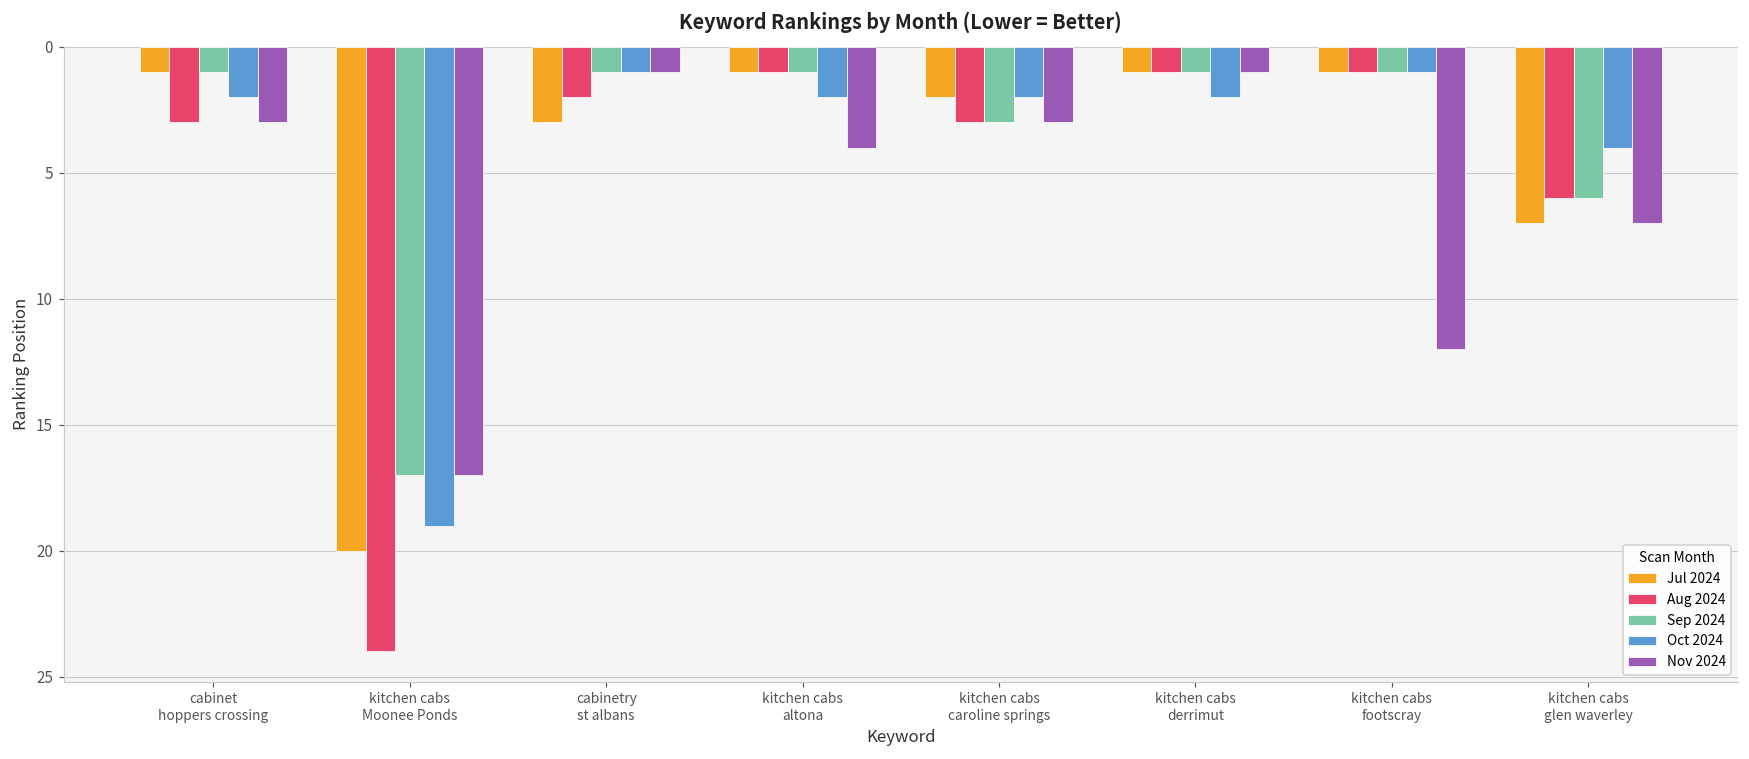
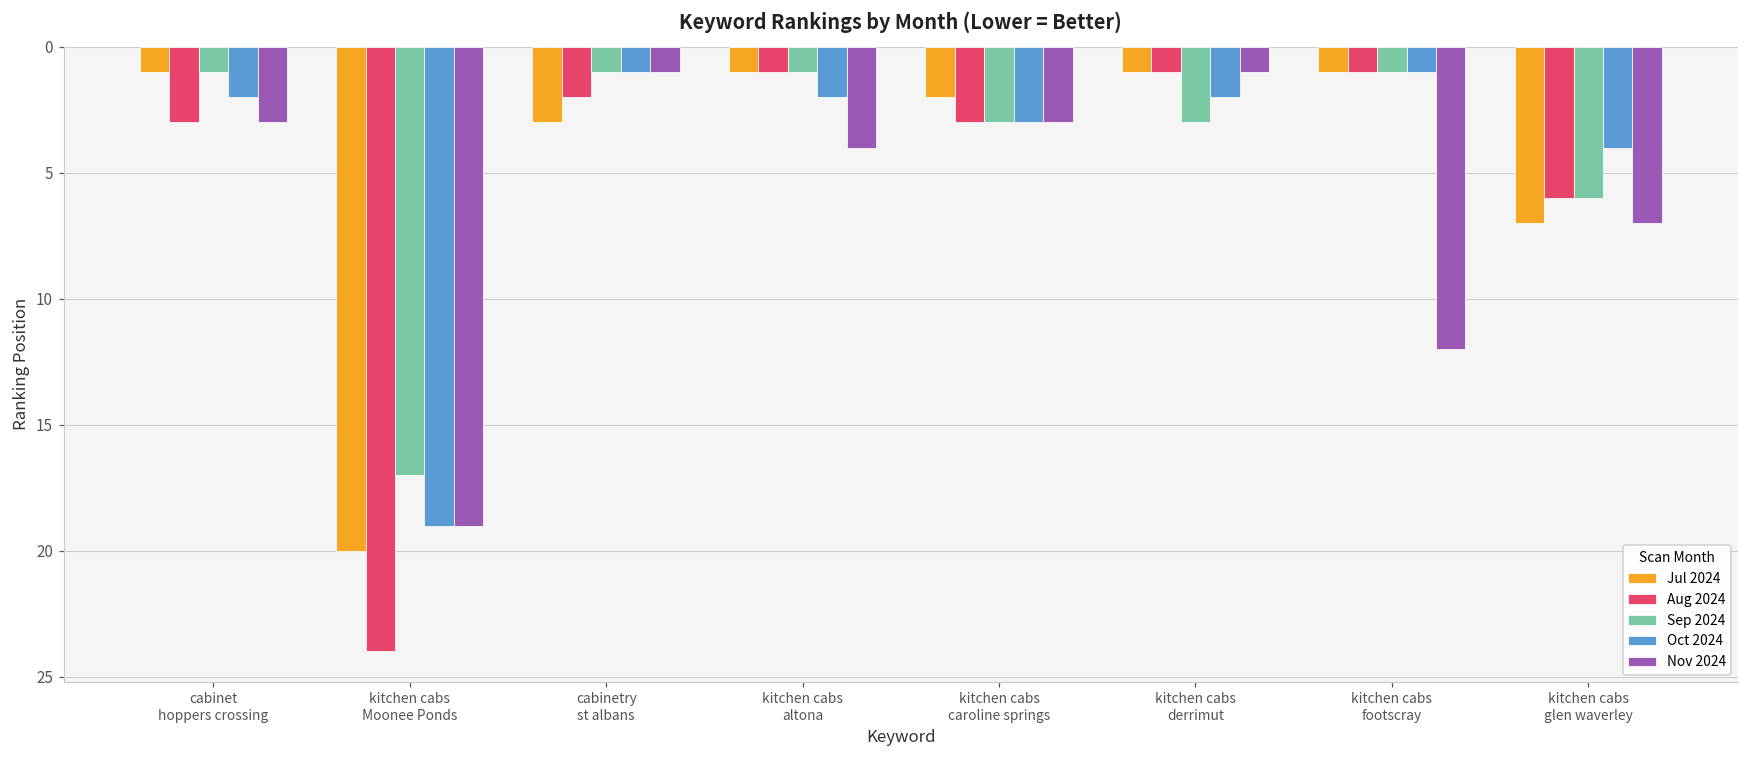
  {
    "Jul 2024": {
      "cabinet hoppers crossing": 1,
      "kitchen cabs Moonee Ponds": 20,
      "cabinetry st albans": 3,
      "kitchen cabs altona": 1,
      "kitchen cabs caroline springs": 2,
      "kitchen cabs derrimut": 1,
      "kitchen cabs footscray": 1,
      "kitchen cabs glen waverley": 7
    },
    "Aug 2024": {
      "cabinet hoppers crossing": 3,
      "kitchen cabs Moonee Ponds": 24,
      "cabinetry st albans": 2,
      "kitchen cabs altona": 1,
      "kitchen cabs caroline springs": 3,
      "kitchen cabs derrimut": 1,
      "kitchen cabs footscray": 1,
      "kitchen cabs glen waverley": 6
    },
    "Sep 2024": {
      "cabinet hoppers crossing": 1,
      "kitchen cabs Moonee Ponds": 17,
      "cabinetry st albans": 1,
      "kitchen cabs altona": 1,
      "kitchen cabs caroline springs": 3,
-     "kitchen cabs derrimut": 1,
+     "kitchen cabs derrimut": 3,
      "kitchen cabs footscray": 1,
      "kitchen cabs glen waverley": 6
    },
    "Oct 2024": {
      "cabinet hoppers crossing": 2,
      "kitchen cabs Moonee Ponds": 19,
      "cabinetry st albans": 1,
      "kitchen cabs altona": 2,
-     "kitchen cabs caroline springs": 2,
+     "kitchen cabs caroline springs": 3,
      "kitchen cabs derrimut": 2,
      "kitchen cabs footscray": 1,
      "kitchen cabs glen waverley": 4
    },
    "Nov 2024": {
      "cabinet hoppers crossing": 3,
-     "kitchen cabs Moonee Ponds": 17,
+     "kitchen cabs Moonee Ponds": 19,
      "cabinetry st albans": 1,
      "kitchen cabs altona": 4,
      "kitchen cabs caroline springs": 3,
      "kitchen cabs derrimut": 1,
      "kitchen cabs footscray": 12,
      "kitchen cabs glen waverley": 7
    }
  }
